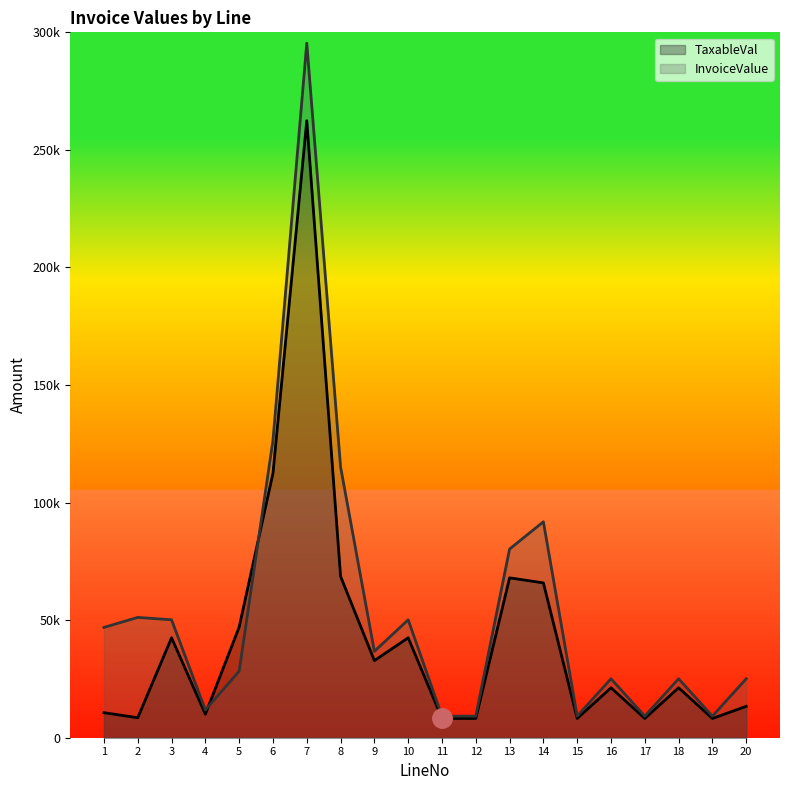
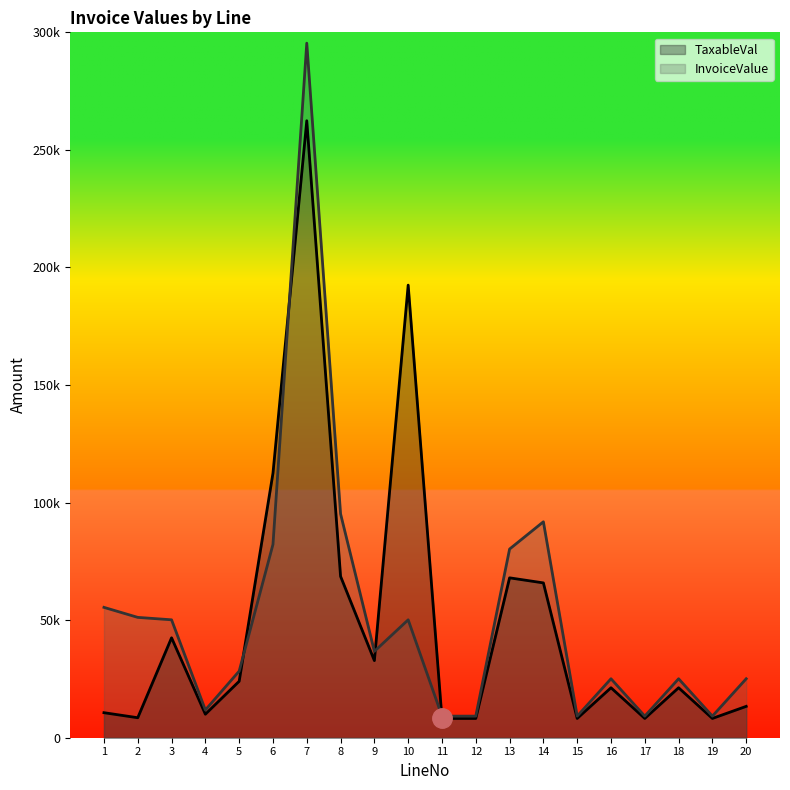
  {
    "TaxableVal": {
      "1": 11000,
      "2": 9000,
      "3": 43000,
      "4": 10000,
-     "5": 47000,
+     "5": 24000,
      "6": 113000,
      "7": 262000,
      "8": 69000,
      "9": 33000,
-     "10": 43000,
+     "10": 192000,
      "13": 68000,
      "14": 66000,
      "16": 21000,
      "18": 21000,
      "20": 13000
    },
    "InvoiceValue": {
-     "1": 47000,
+     "1": 55000,
      "2": 51000,
      "3": 50000,
      "4": 12000,
      "5": 28000,
-     "6": 127000,
+     "6": 82000,
      "7": 295000,
-     "8": 115000,
+     "8": 95000,
      "9": 37000,
      "10": 50000,
      "13": 80000,
      "14": 92000,
      "16": 25000,
      "18": 25000,
      "20": 25000
    }
  }
